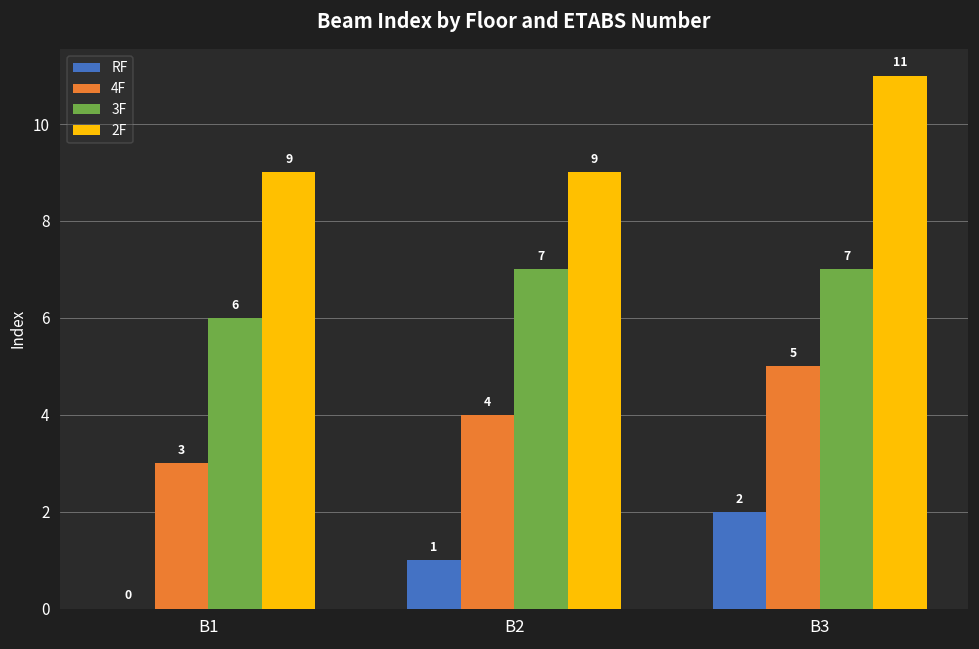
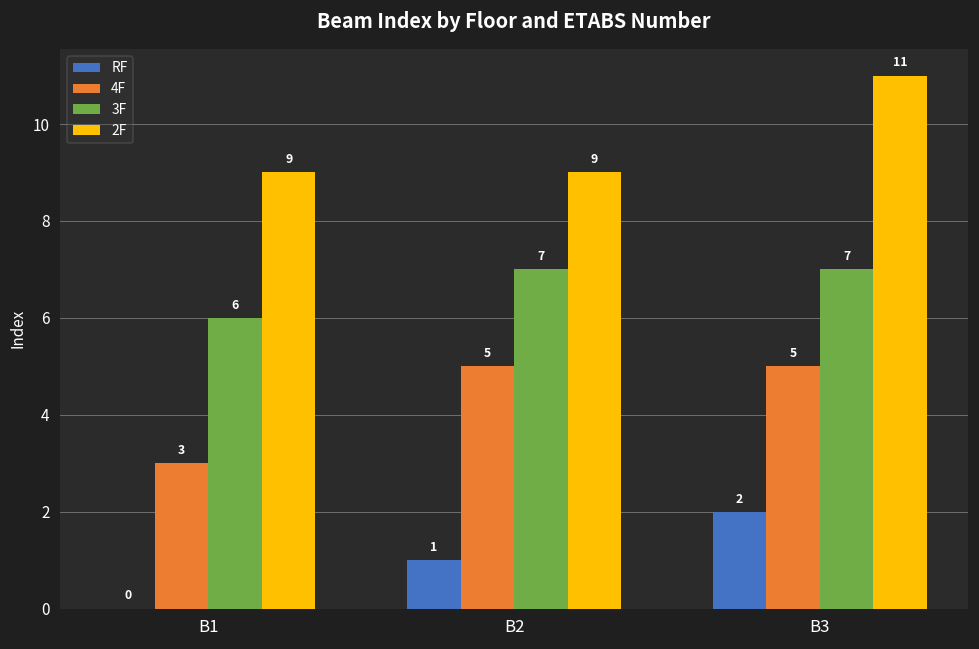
  {
    "RF": {
      "B1": 0,
      "B2": 1,
      "B3": 2
    },
    "4F": {
      "B1": 3,
-     "B2": 4,
+     "B2": 5,
      "B3": 5
    },
    "3F": {
      "B1": 6,
      "B2": 7,
      "B3": 7
    },
    "2F": {
      "B1": 9,
      "B2": 9,
      "B3": 11
    }
  }
